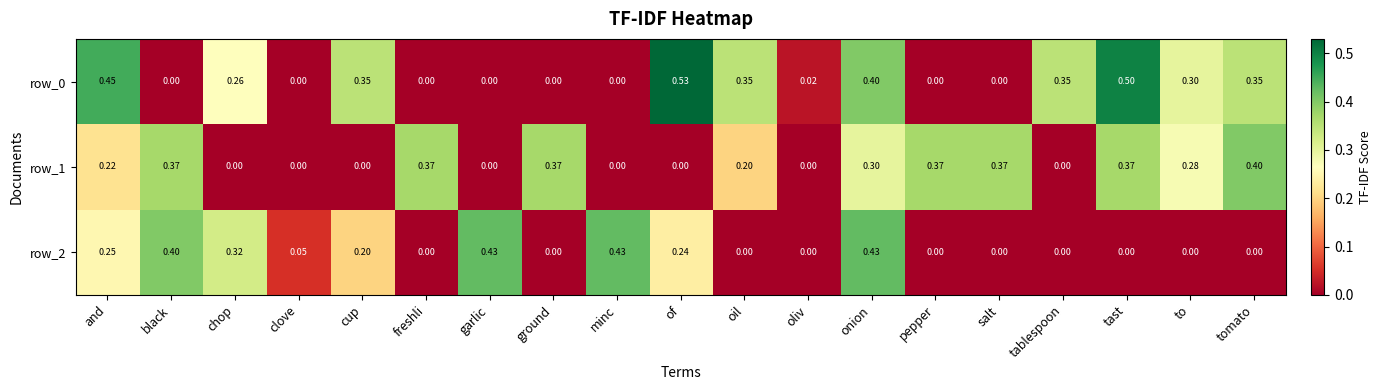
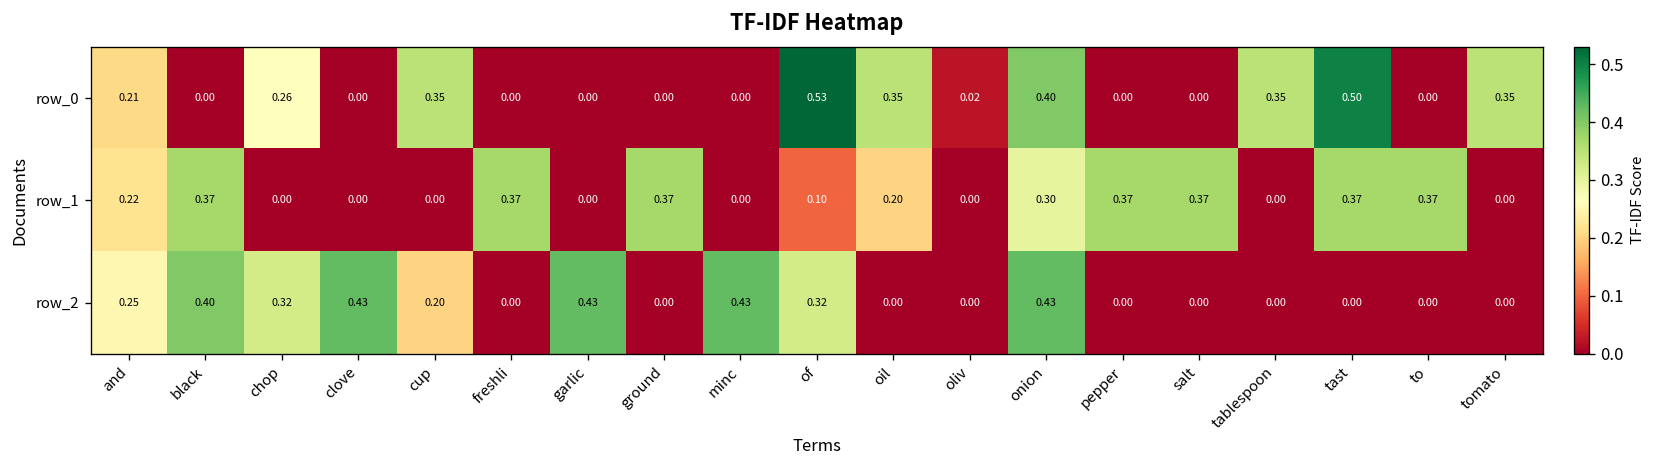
  {
    "row_0": {
-     "and": 0.45,
+     "and": 0.21,
      "black": 0.00,
      "chop": 0.26,
      "clove": 0.00,
      "cup": 0.35,
      "freshli": 0.00,
      "garlic": 0.00,
      "ground": 0.00,
      "minc": 0.00,
      "of": 0.53,
      "oil": 0.35,
      "oliv": 0.02,
      "onion": 0.40,
      "pepper": 0.00,
      "salt": 0.00,
      "tablespoon": 0.35,
      "tast": 0.50,
-     "to": 0.30,
+     "to": 0.00,
      "tomato": 0.35
    },
    "row_1": {
      "and": 0.22,
      "black": 0.37,
      "chop": 0.00,
      "clove": 0.00,
      "cup": 0.00,
      "freshli": 0.37,
      "garlic": 0.00,
      "ground": 0.37,
      "minc": 0.00,
-     "of": 0.00,
+     "of": 0.10,
      "oil": 0.20,
      "oliv": 0.00,
      "onion": 0.30,
      "pepper": 0.37,
      "salt": 0.37,
      "tablespoon": 0.00,
      "tast": 0.37,
-     "to": 0.28,
-     "tomato": 0.40
+     "to": 0.37,
+     "tomato": 0.00
    },
    "row_2": {
      "and": 0.25,
      "black": 0.40,
      "chop": 0.32,
-     "clove": 0.05,
+     "clove": 0.43,
      "cup": 0.20,
      "freshli": 0.00,
      "garlic": 0.43,
      "ground": 0.00,
      "minc": 0.43,
-     "of": 0.24,
+     "of": 0.32,
      "oil": 0.00,
      "oliv": 0.00,
      "onion": 0.43,
      "pepper": 0.00,
      "salt": 0.00,
      "tablespoon": 0.00,
      "tast": 0.00,
      "to": 0.00,
      "tomato": 0.00
    }
  }
